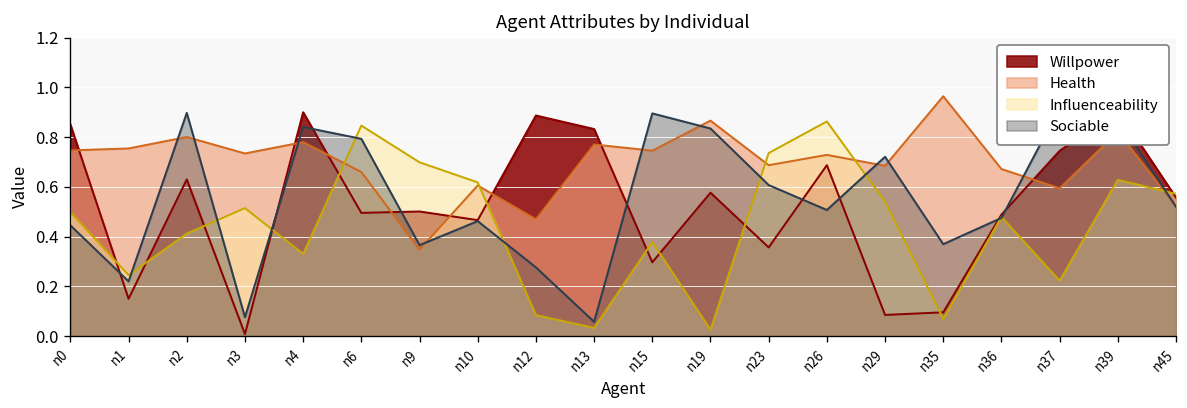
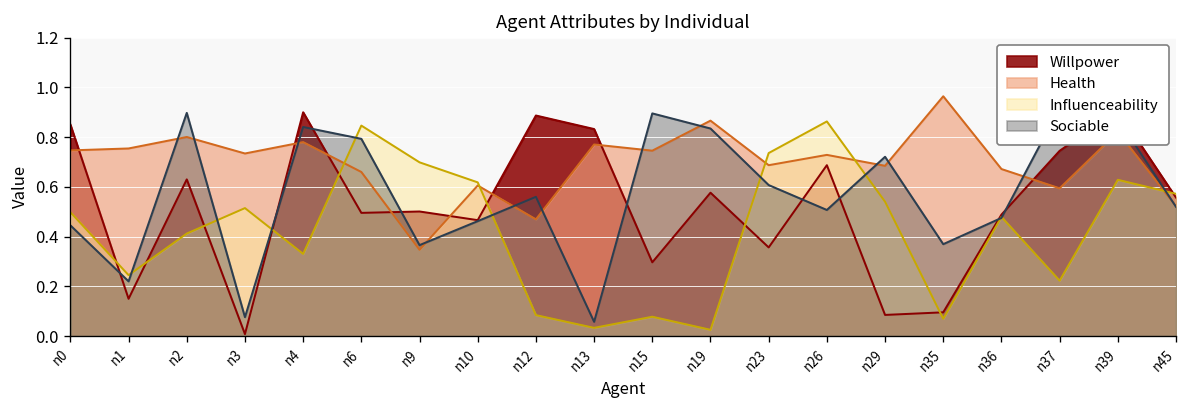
  {
    "Willpower": {
      "n0": 0.85,
      "n1": 0.15,
      "n2": 0.63,
      "n3": 0.01,
      "n4": 0.90,
      "n6": 0.50,
      "n9": 0.50,
      "n12": 0.89,
      "n13": 0.83,
      "n15": 0.30,
      "n19": 0.58,
      "n23": 0.36,
      "n26": 0.69,
      "n29": 0.08,
      "n35": 0.10,
      "n45": 0.56
    },
    "Health": {
      "n0": 0.75,
      "n1": 0.75,
      "n2": 0.80,
      "n3": 0.73,
      "n4": 0.78,
      "n6": 0.66,
      "n9": 0.35,
      "n10": 0.61,
      "n12": 0.47,
      "n13": 0.77,
      "n15": 0.75,
      "n19": 0.87,
      "n23": 0.69,
      "n26": 0.73,
      "n29": 0.68,
      "n35": 0.96,
      "n36": 0.67,
      "n37": 0.59
    },
    "Influenceability": {
      "n0": 0.50,
      "n1": 0.24,
      "n2": 0.41,
      "n3": 0.51,
      "n4": 0.33,
      "n6": 0.85,
      "n9": 0.70,
      "n10": 0.62,
      "n12": 0.08,
      "n13": 0.03,
-     "n15": 0.38,
+     "n15": 0.08,
      "n19": 0.03,
      "n23": 0.74,
      "n26": 0.86,
      "n29": 0.54,
      "n35": 0.07,
      "n37": 0.22,
      "n39": 0.63,
      "n45": 0.57
    },
    "Sociable": {
      "n0": 0.45,
      "n1": 0.22,
      "n2": 0.90,
      "n3": 0.08,
      "n4": 0.84,
      "n6": 0.79,
      "n9": 0.37,
-     "n12": 0.28,
+     "n12": 0.56,
      "n13": 0.06,
      "n15": 0.90,
      "n19": 0.83,
      "n23": 0.61,
      "n26": 0.51,
      "n29": 0.72,
      "n35": 0.37
    }
  }
